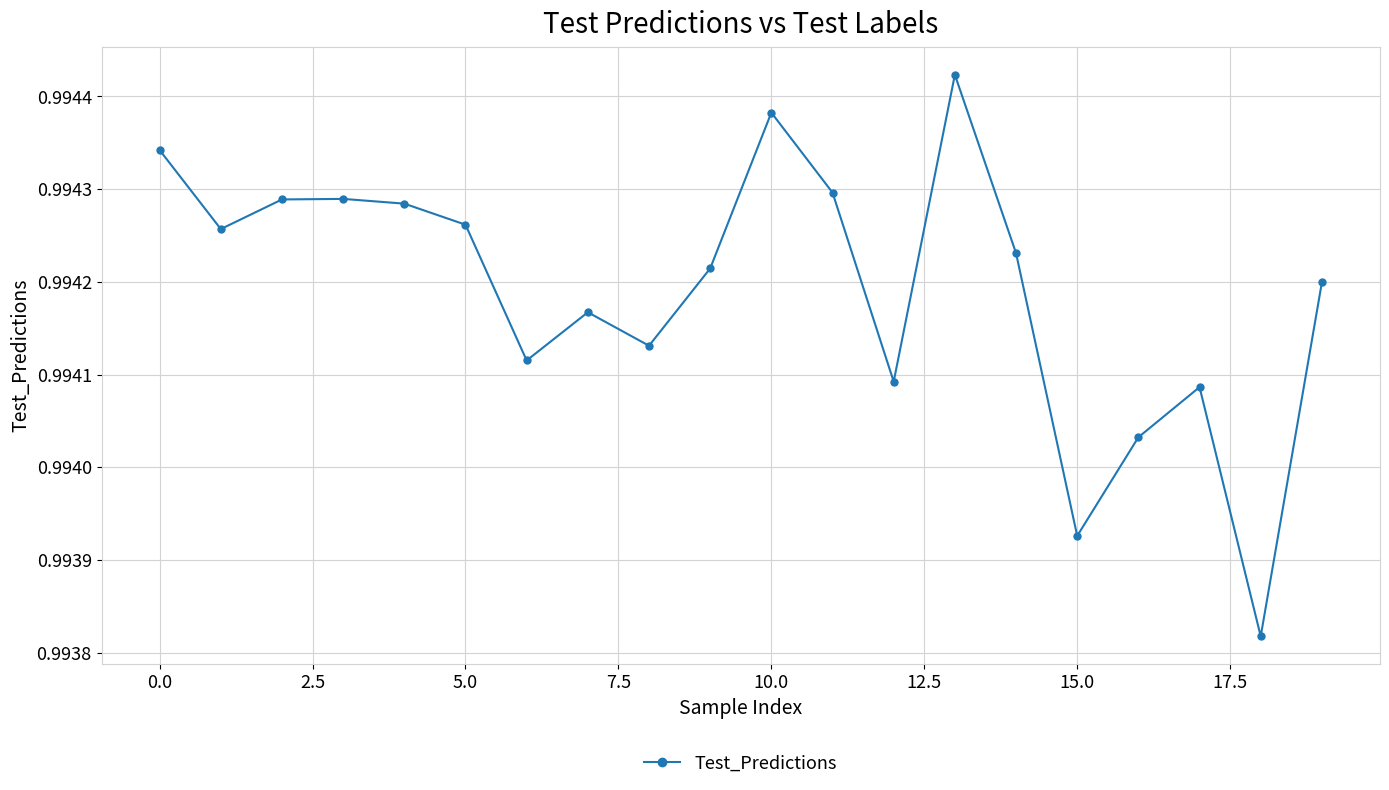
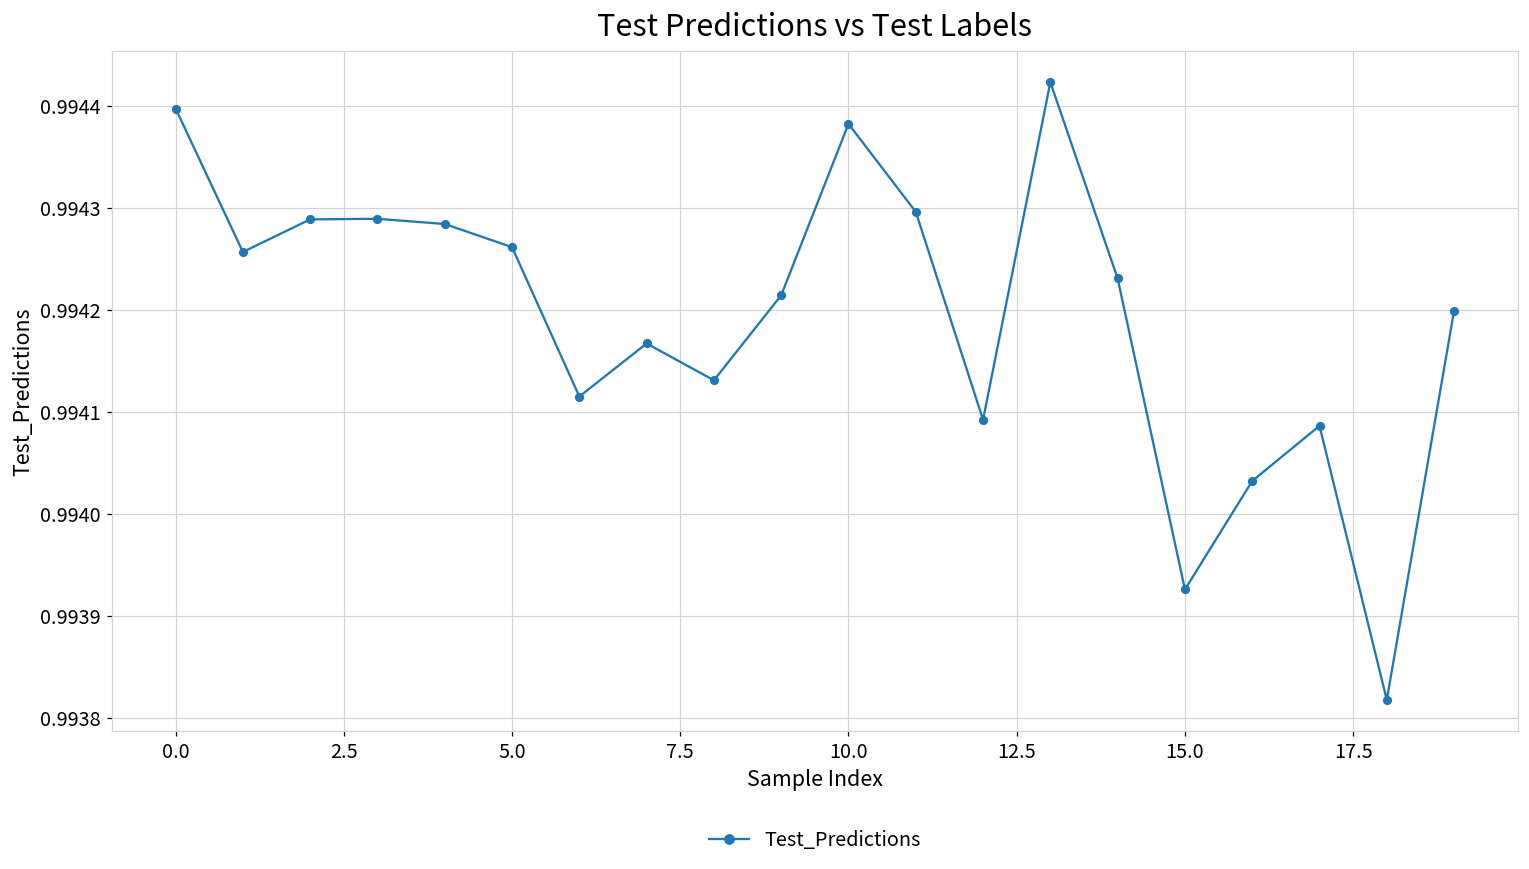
  {
-   "0.0": 0.99434,
+   "0.0": 0.99440,
    "5.0": 0.99426,
    "10.0": 0.99438,
    "15.0": 0.99393
  }
